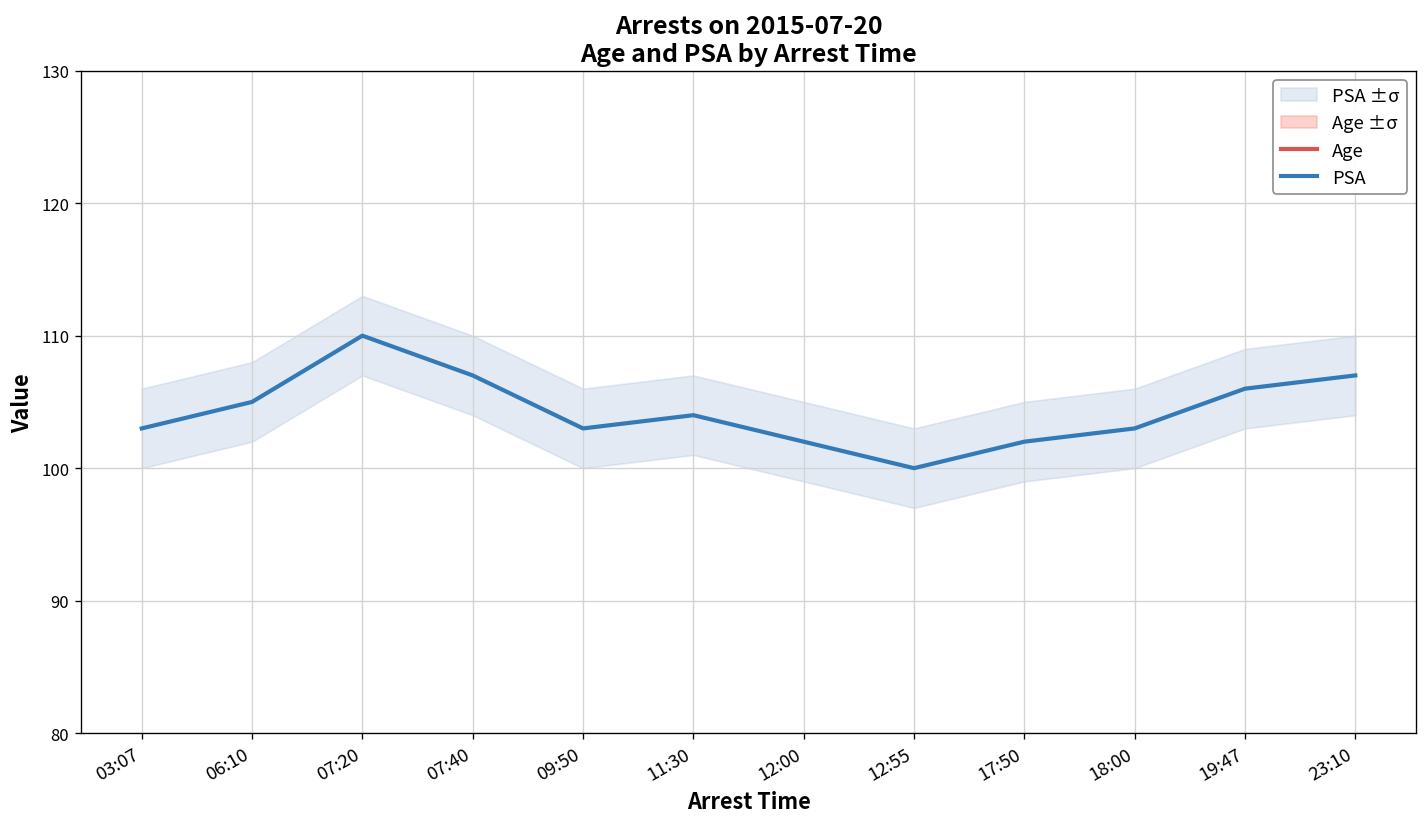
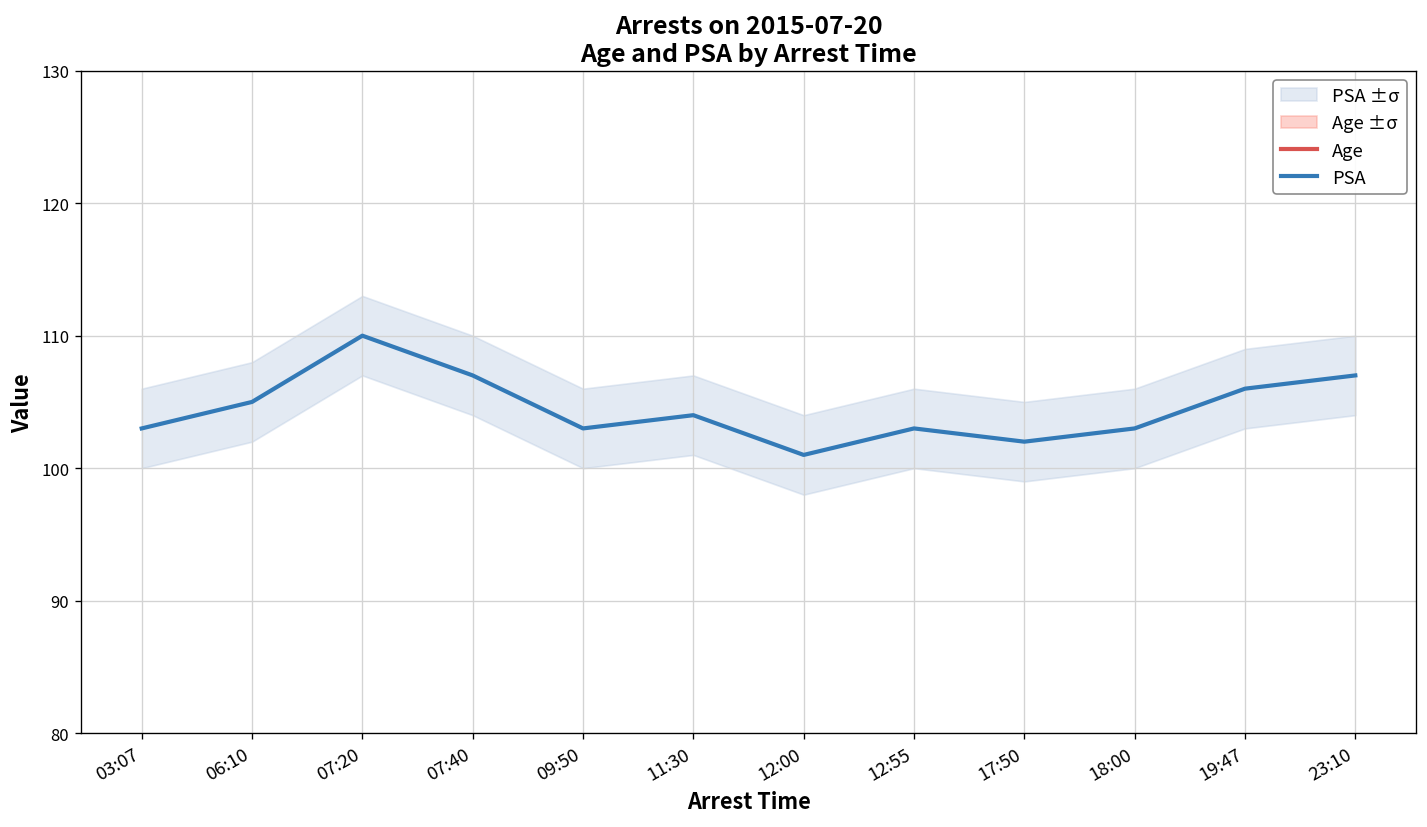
  {
    "PSA": {
      "03:07": 103,
      "06:10": 105,
      "07:20": 110,
      "07:40": 107,
      "09:50": 103,
      "11:30": 104,
-     "12:00": 102,
-     "12:55": 100,
+     "12:00": 101,
+     "12:55": 103,
      "17:50": 102,
      "18:00": 103,
      "19:47": 106,
      "23:10": 107
    }
  }
